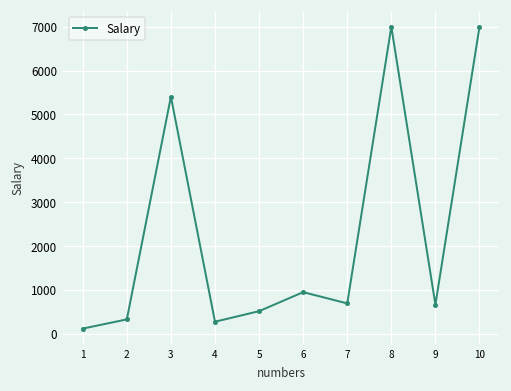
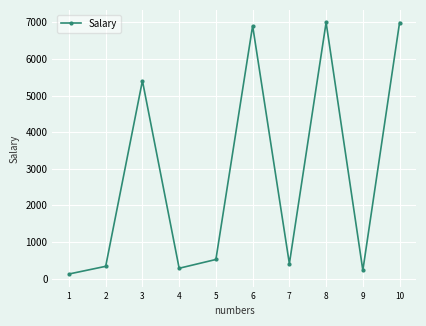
  {
    "1": 100,
    "2": 300,
    "3": 5400,
    "4": 300,
    "5": 500,
-   "6": 1000,
-   "7": 700,
+   "6": 6900,
+   "7": 400,
    "8": 7000,
-   "9": 700,
+   "9": 200,
    "10": 7000
  }
